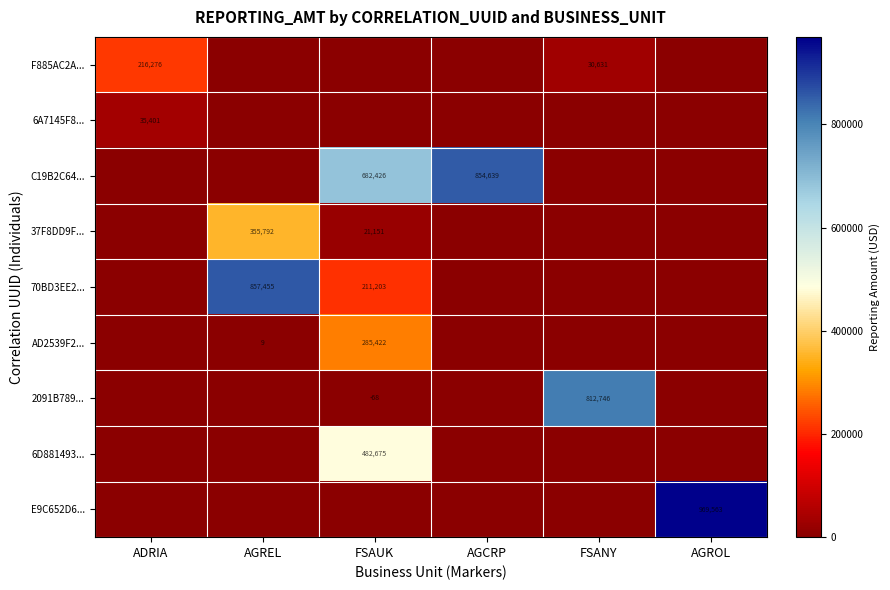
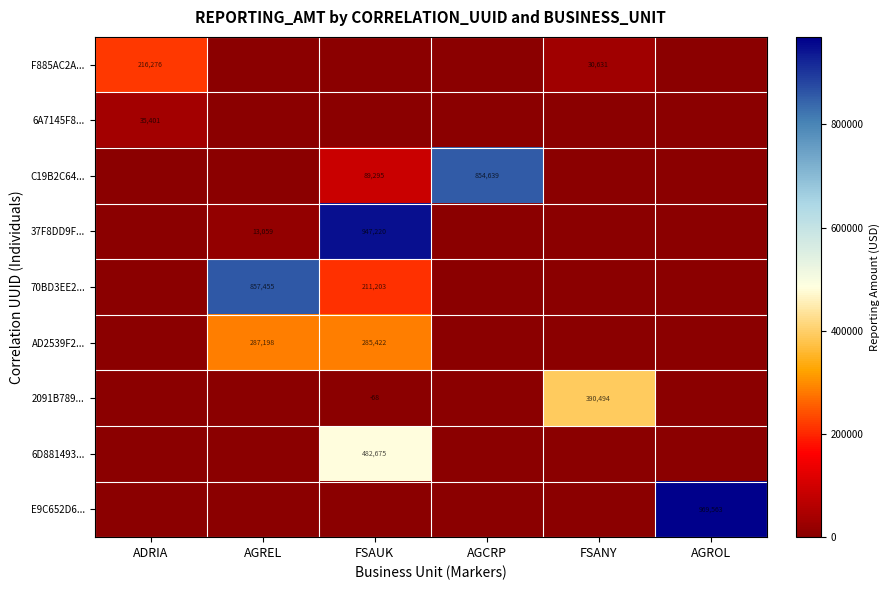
  {
    "F885AC2A...": {
      "ADRIA": "216,276",
      "FSANY": "30,631"
    },
    "6A7145F8...": {
      "ADRIA": "35,401"
    },
    "C19B2C64...": {
-     "FSAUK": "682,426",
+     "FSAUK": "89,295",
      "AGCRP": "854,639"
    },
    "37F8DD9F...": {
-     "AGREL": "355,792",
-     "FSAUK": "21,151"
+     "AGREL": "13,059",
+     "FSAUK": "947,220"
    },
    "70BD3EE2...": {
      "AGREL": "857,455",
      "FSAUK": "211,203"
    },
    "AD2539F2...": {
-     "AGREL": "9",
+     "AGREL": "287,198",
      "FSAUK": "285,422"
    },
    "2091B789...": {
      "FSAUK": "-68",
-     "FSANY": "812,746"
+     "FSANY": "390,494"
    },
    "6D881493...": {
      "FSAUK": "482,675"
    },
    "E9C652D6...": {
      "AGROL": "969,563"
    }
  }
